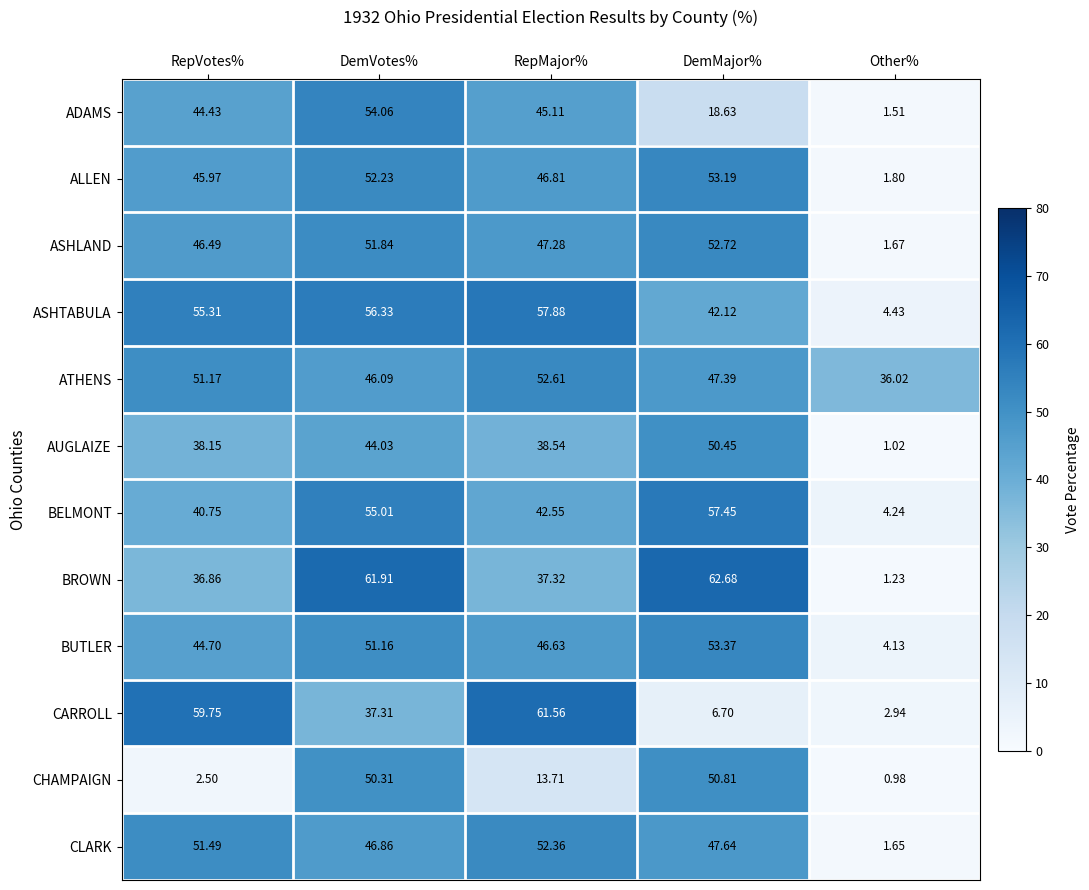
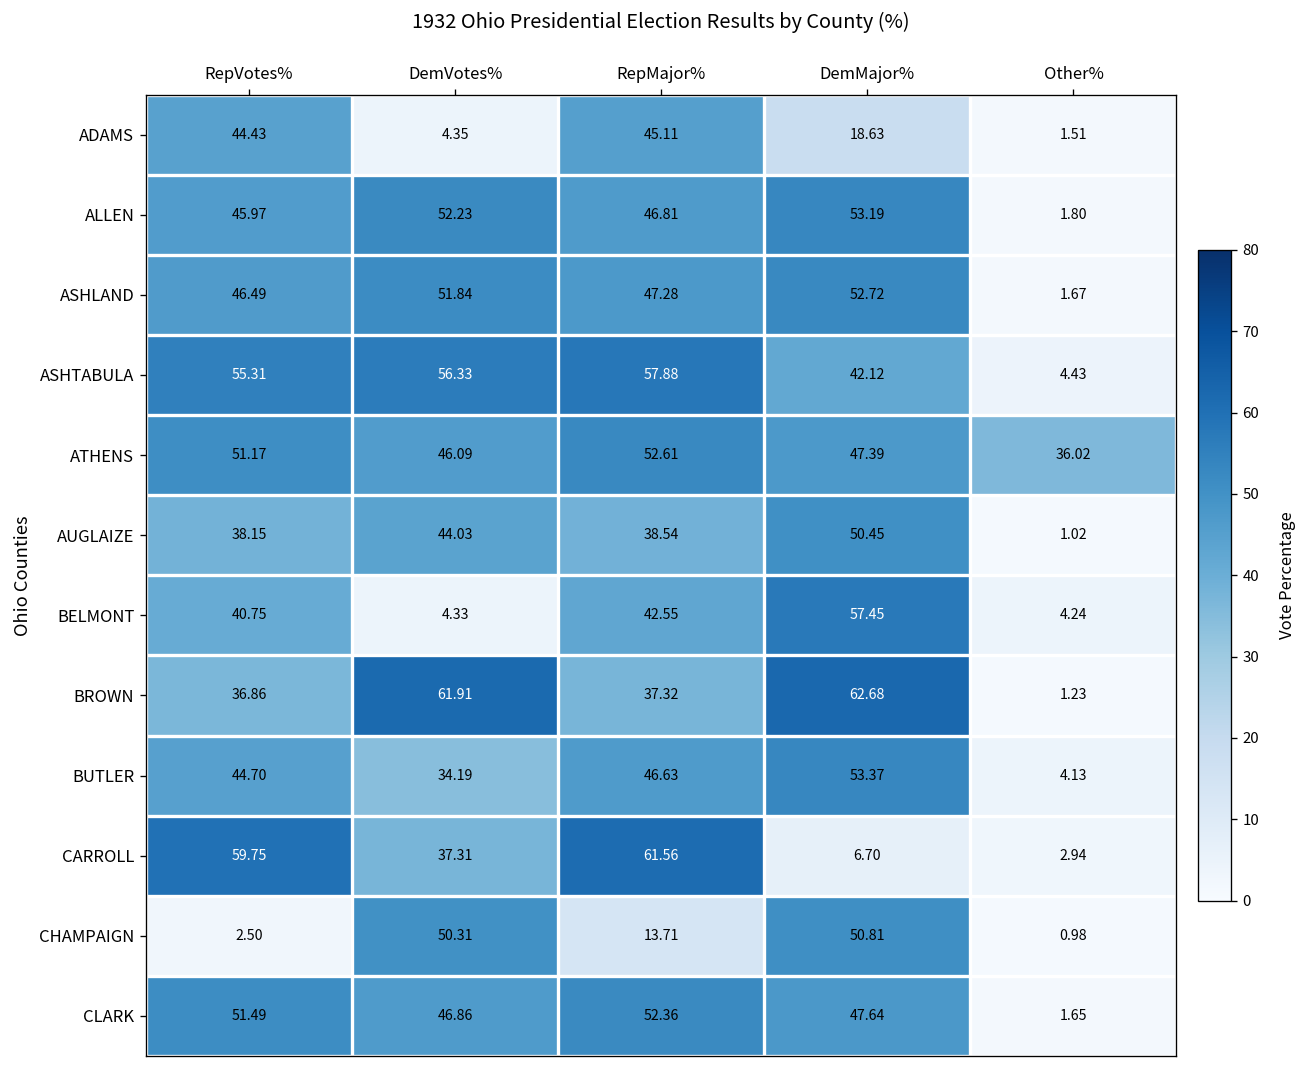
  {
    "ADAMS": {
      "RepVotes%": 44.43,
-     "DemVotes%": 54.06,
+     "DemVotes%": 4.35,
      "RepMajor%": 45.11,
      "DemMajor%": 18.63,
      "Other%": 1.51
    },
    "ALLEN": {
      "RepVotes%": 45.97,
      "DemVotes%": 52.23,
      "RepMajor%": 46.81,
      "DemMajor%": 53.19,
      "Other%": 1.80
    },
    "ASHLAND": {
      "RepVotes%": 46.49,
      "DemVotes%": 51.84,
      "RepMajor%": 47.28,
      "DemMajor%": 52.72,
      "Other%": 1.67
    },
    "ASHTABULA": {
      "RepVotes%": 55.31,
      "DemVotes%": 56.33,
      "RepMajor%": 57.88,
      "DemMajor%": 42.12,
      "Other%": 4.43
    },
    "ATHENS": {
      "RepVotes%": 51.17,
      "DemVotes%": 46.09,
      "RepMajor%": 52.61,
      "DemMajor%": 47.39,
      "Other%": 36.02
    },
    "AUGLAIZE": {
      "RepVotes%": 38.15,
      "DemVotes%": 44.03,
      "RepMajor%": 38.54,
      "DemMajor%": 50.45,
      "Other%": 1.02
    },
    "BELMONT": {
      "RepVotes%": 40.75,
-     "DemVotes%": 55.01,
+     "DemVotes%": 4.33,
      "RepMajor%": 42.55,
      "DemMajor%": 57.45,
      "Other%": 4.24
    },
    "BROWN": {
      "RepVotes%": 36.86,
      "DemVotes%": 61.91,
      "RepMajor%": 37.32,
      "DemMajor%": 62.68,
      "Other%": 1.23
    },
    "BUTLER": {
      "RepVotes%": 44.70,
-     "DemVotes%": 51.16,
+     "DemVotes%": 34.19,
      "RepMajor%": 46.63,
      "DemMajor%": 53.37,
      "Other%": 4.13
    },
    "CARROLL": {
      "RepVotes%": 59.75,
      "DemVotes%": 37.31,
      "RepMajor%": 61.56,
      "DemMajor%": 6.70,
      "Other%": 2.94
    },
    "CHAMPAIGN": {
      "RepVotes%": 2.50,
      "DemVotes%": 50.31,
      "RepMajor%": 13.71,
      "DemMajor%": 50.81,
      "Other%": 0.98
    },
    "CLARK": {
      "RepVotes%": 51.49,
      "DemVotes%": 46.86,
      "RepMajor%": 52.36,
      "DemMajor%": 47.64,
      "Other%": 1.65
    }
  }
